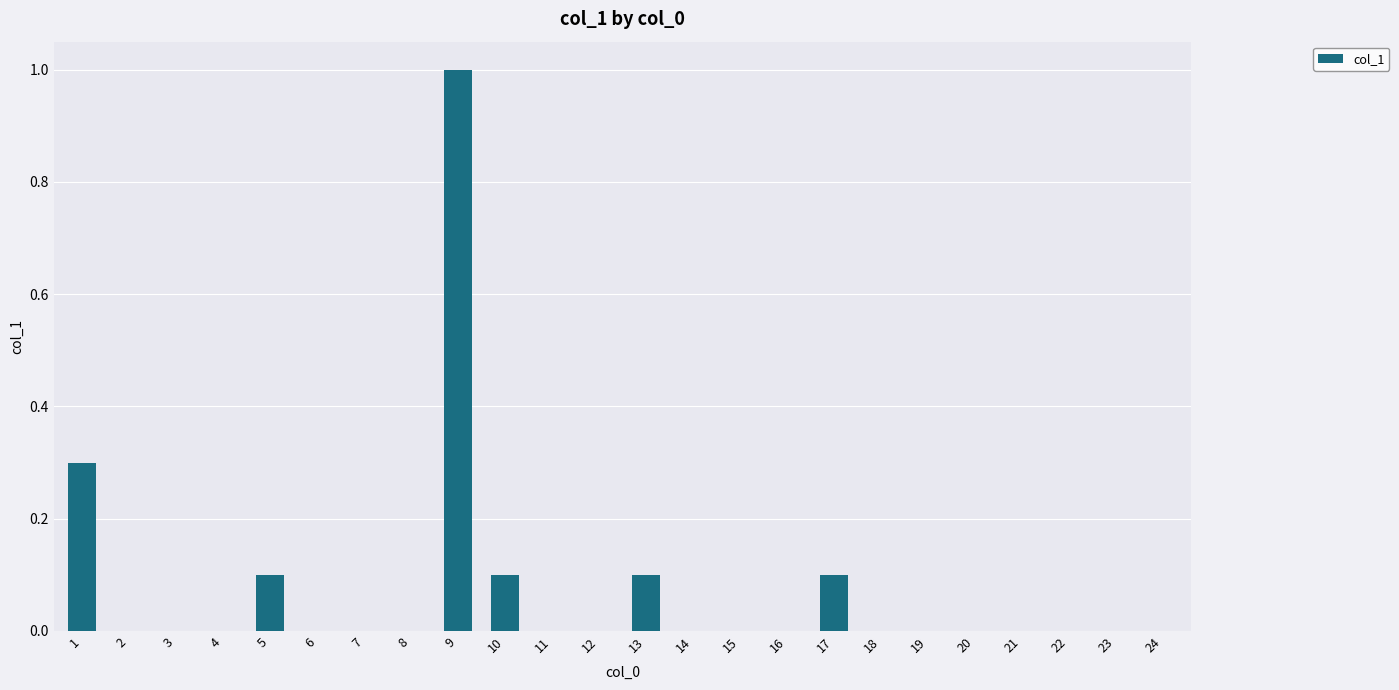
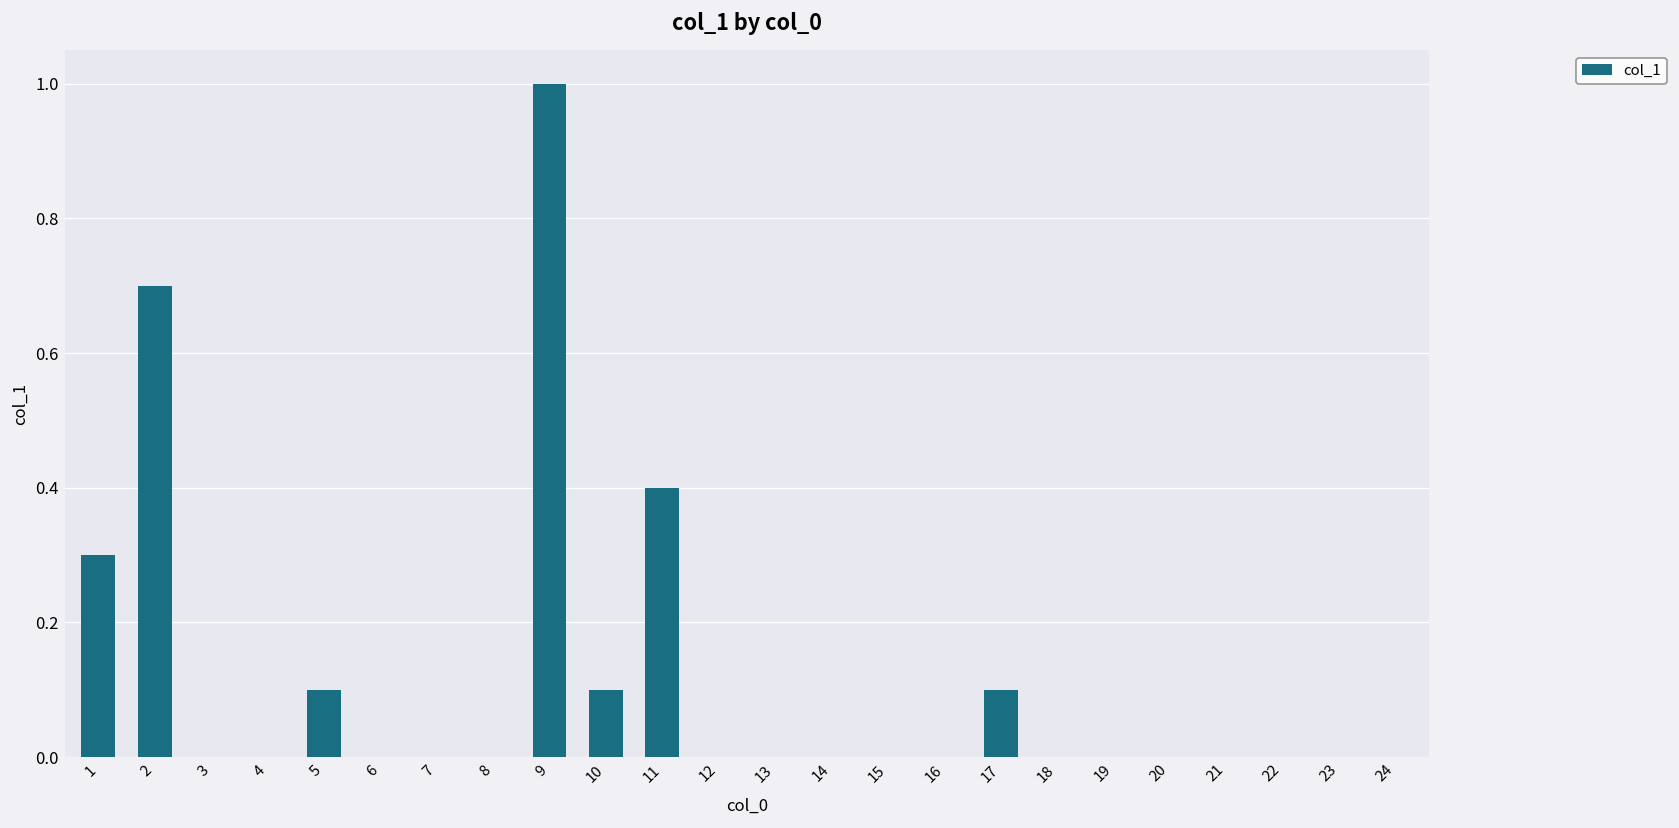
  {
    "1": 0.3,
-   "2": 0.0,
+   "2": 0.7,
    "3": 0.0,
    "4": 0.0,
    "5": 0.1,
    "6": 0.0,
    "7": 0.0,
    "8": 0.0,
    "9": 1.0,
    "10": 0.1,
-   "11": 0.0,
+   "11": 0.4,
    "12": 0.0,
-   "13": 0.1,
+   "13": 0.0,
    "14": 0.0,
    "15": 0.0,
    "16": 0.0,
    "17": 0.1,
    "18": 0.0,
    "19": 0.0,
    "20": 0.0,
    "21": 0.0,
    "22": 0.0,
    "23": 0.0,
    "24": 0.0
  }
